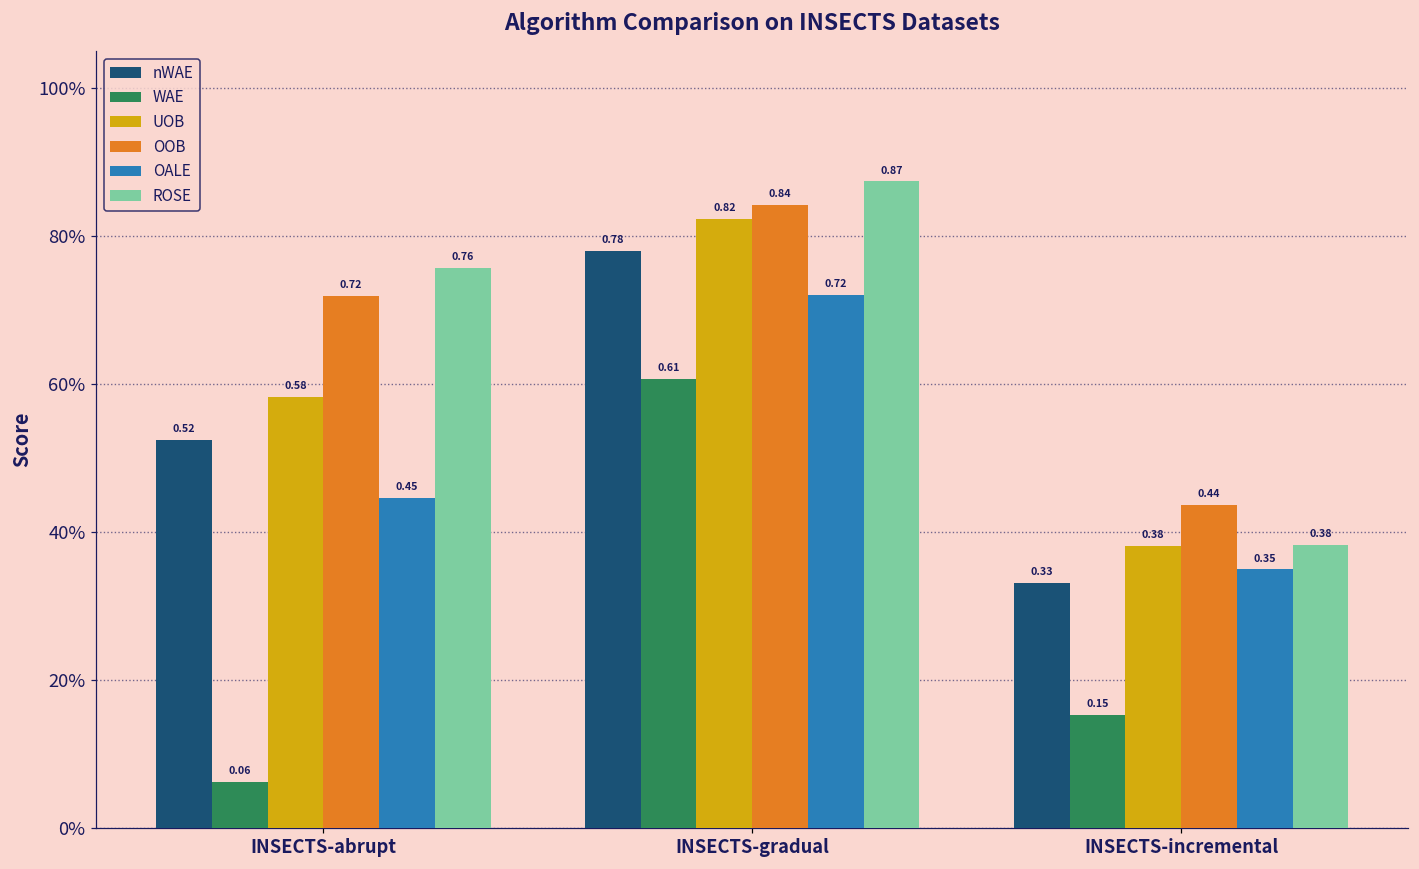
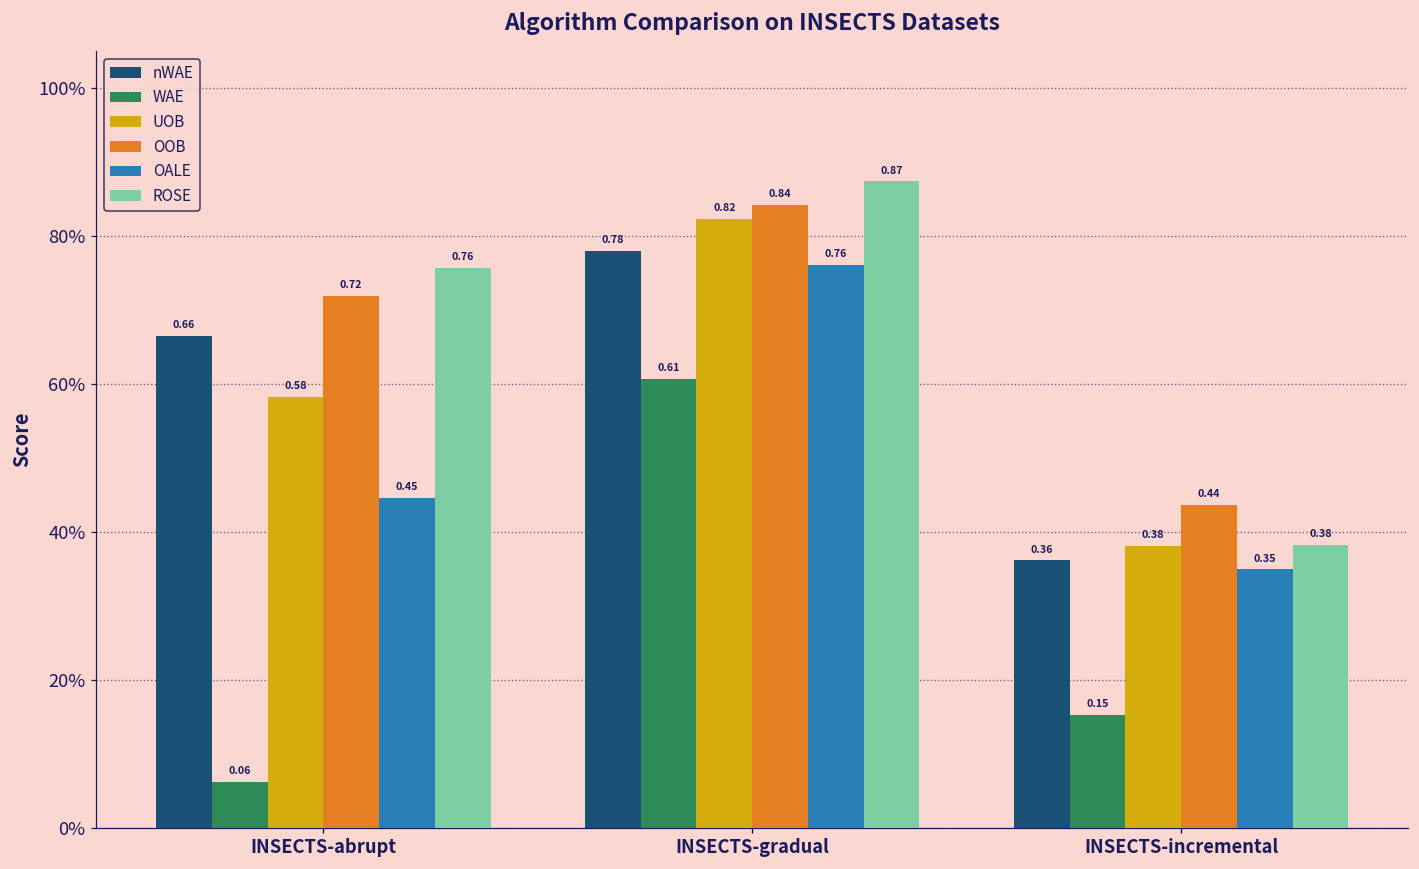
  {
    "nWAE": {
-     "INSECTS-abrupt": 0.52,
+     "INSECTS-abrupt": 0.66,
      "INSECTS-gradual": 0.78,
-     "INSECTS-incremental": 0.33
+     "INSECTS-incremental": 0.36
    },
    "WAE": {
      "INSECTS-abrupt": 0.06,
      "INSECTS-gradual": 0.61,
      "INSECTS-incremental": 0.15
    },
    "OALE": {
      "INSECTS-abrupt": 0.45,
-     "INSECTS-gradual": 0.72,
+     "INSECTS-gradual": 0.76,
      "INSECTS-incremental": 0.35
    },
    "ROSE": {
      "INSECTS-abrupt": 0.76,
      "INSECTS-gradual": 0.87,
      "INSECTS-incremental": 0.38
    }
  }
